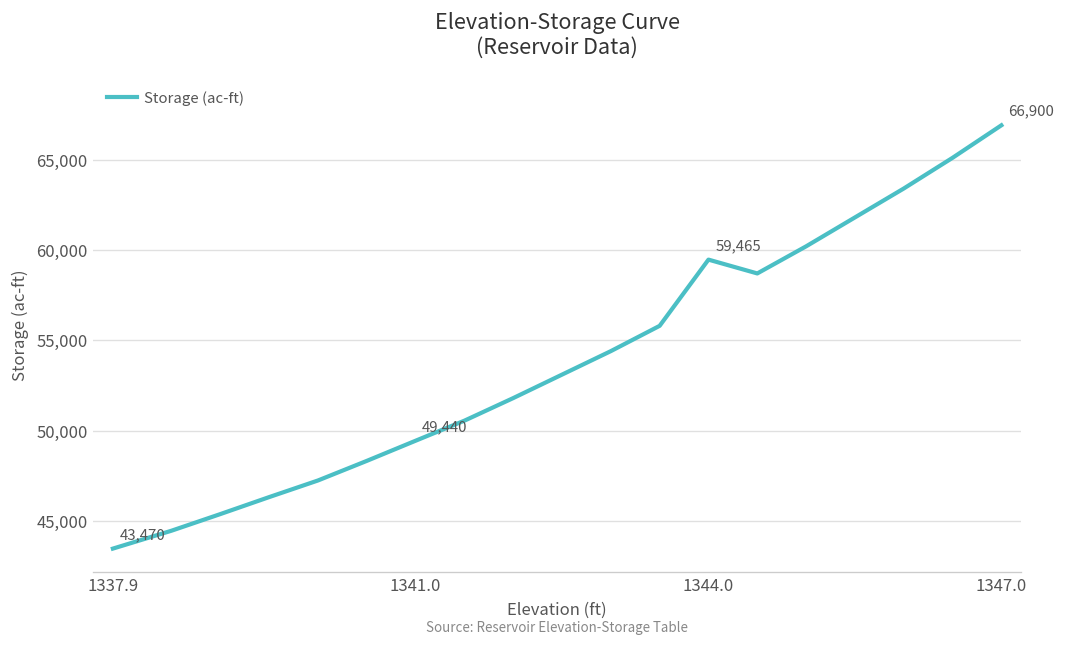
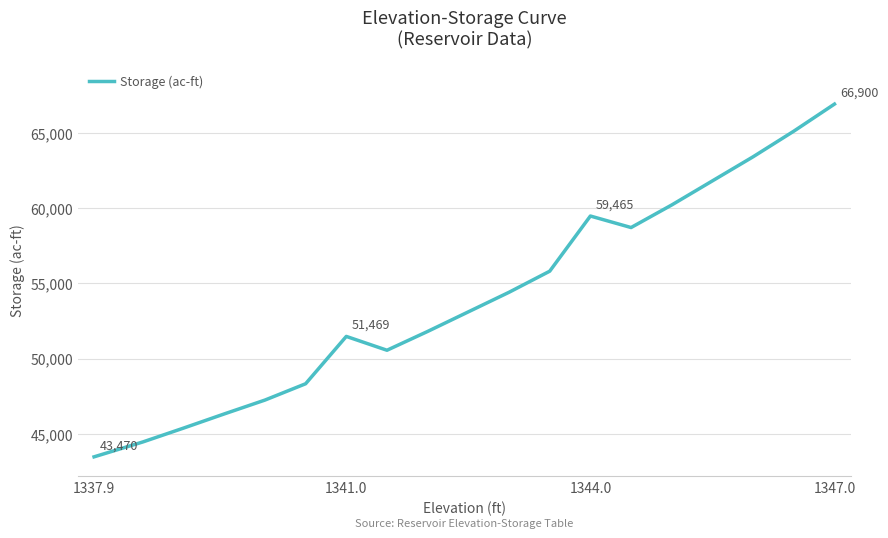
  {
    "1337.9": "43,470",
-   "1341.0": "49,440",
+   "1341.0": "51,469",
    "1344.0": "59,465",
    "1347.0": "66,900"
  }
